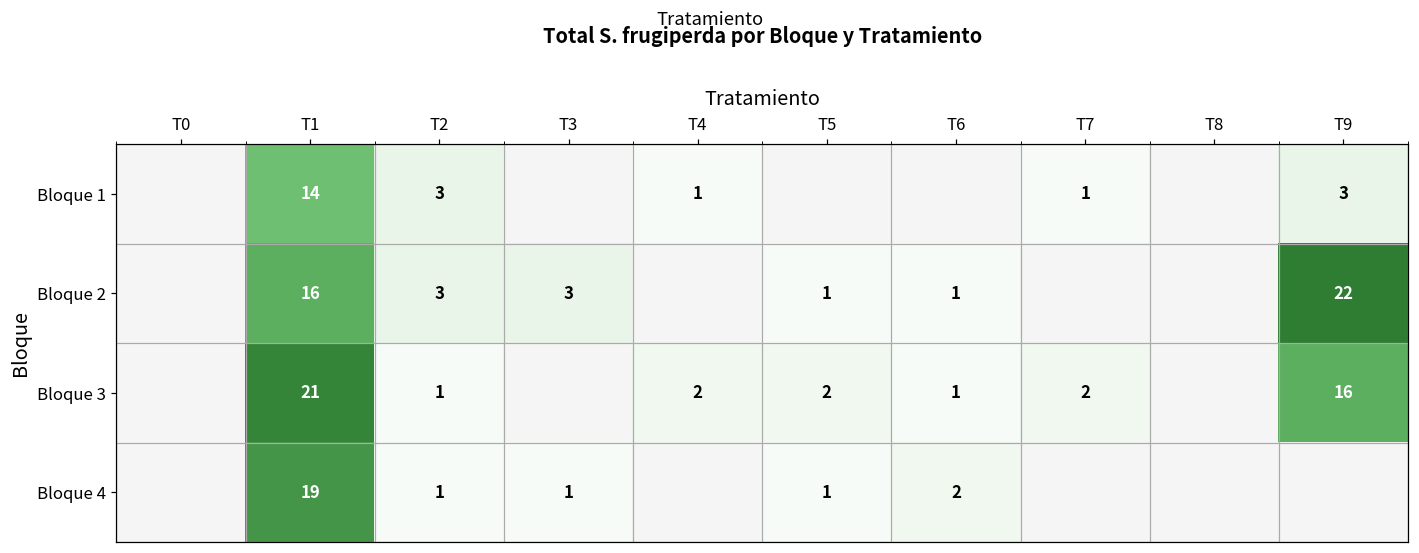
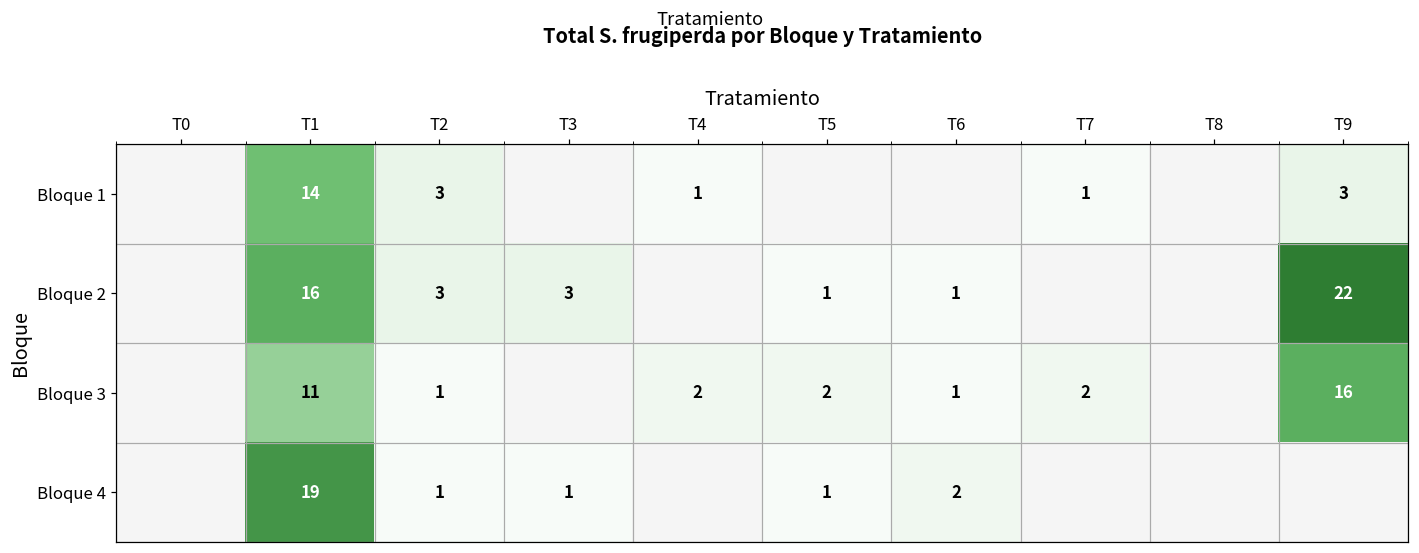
  {
    "Bloque 1": {
      "T1": 14,
      "T2": 3,
      "T4": 1,
      "T7": 1,
      "T9": 3
    },
    "Bloque 2": {
      "T1": 16,
      "T2": 3,
      "T3": 3,
      "T5": 1,
      "T6": 1,
      "T9": 22
    },
    "Bloque 3": {
-     "T1": 21,
+     "T1": 11,
      "T2": 1,
      "T4": 2,
      "T5": 2,
      "T6": 1,
      "T7": 2,
      "T9": 16
    },
    "Bloque 4": {
      "T1": 19,
      "T2": 1,
      "T3": 1,
      "T5": 1,
      "T6": 2
    }
  }
